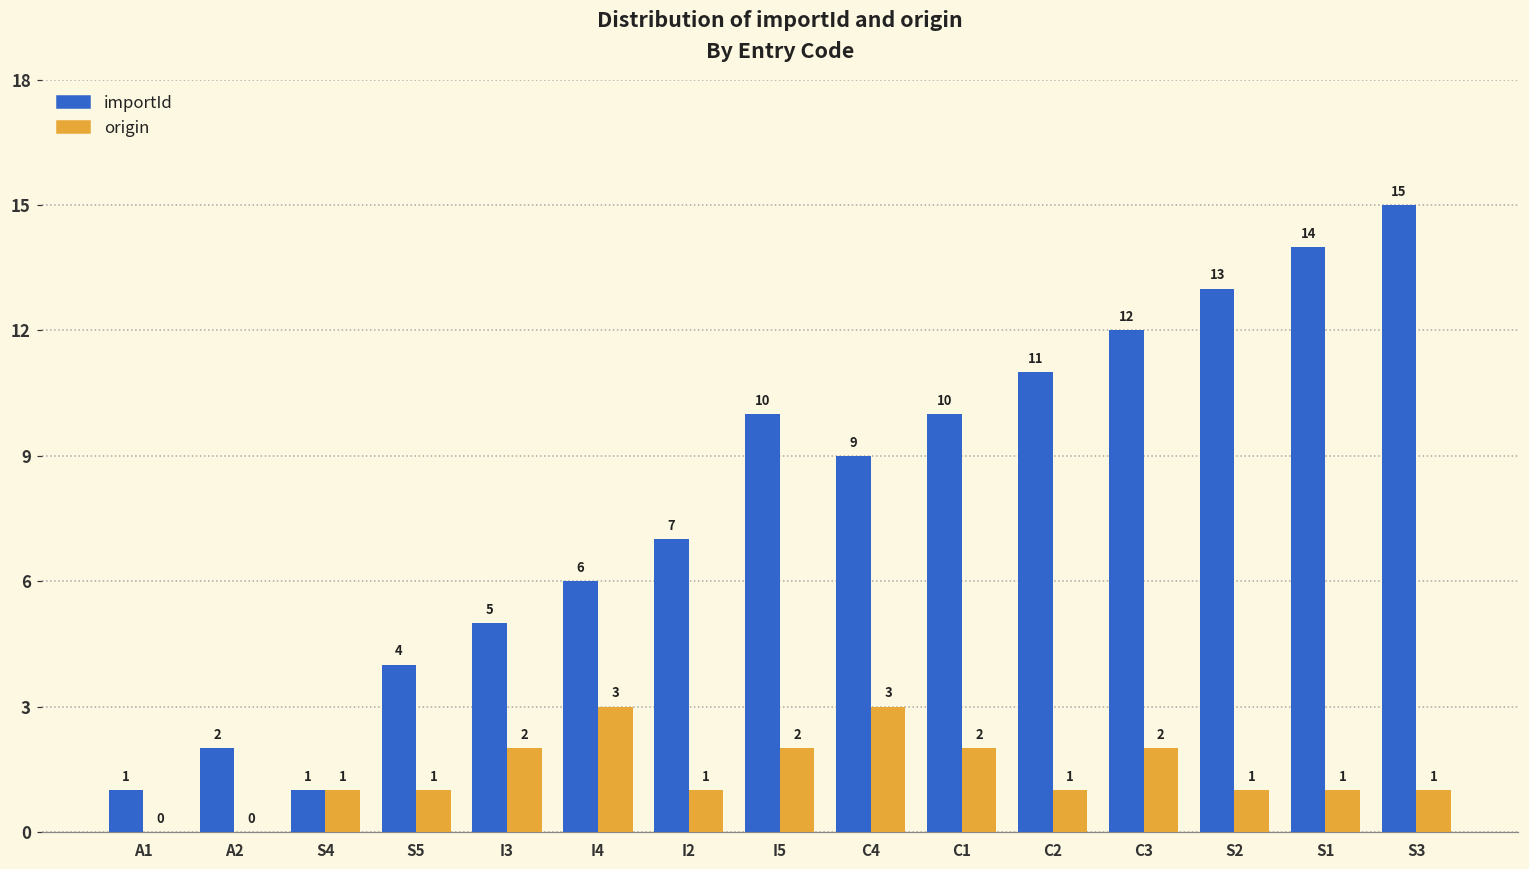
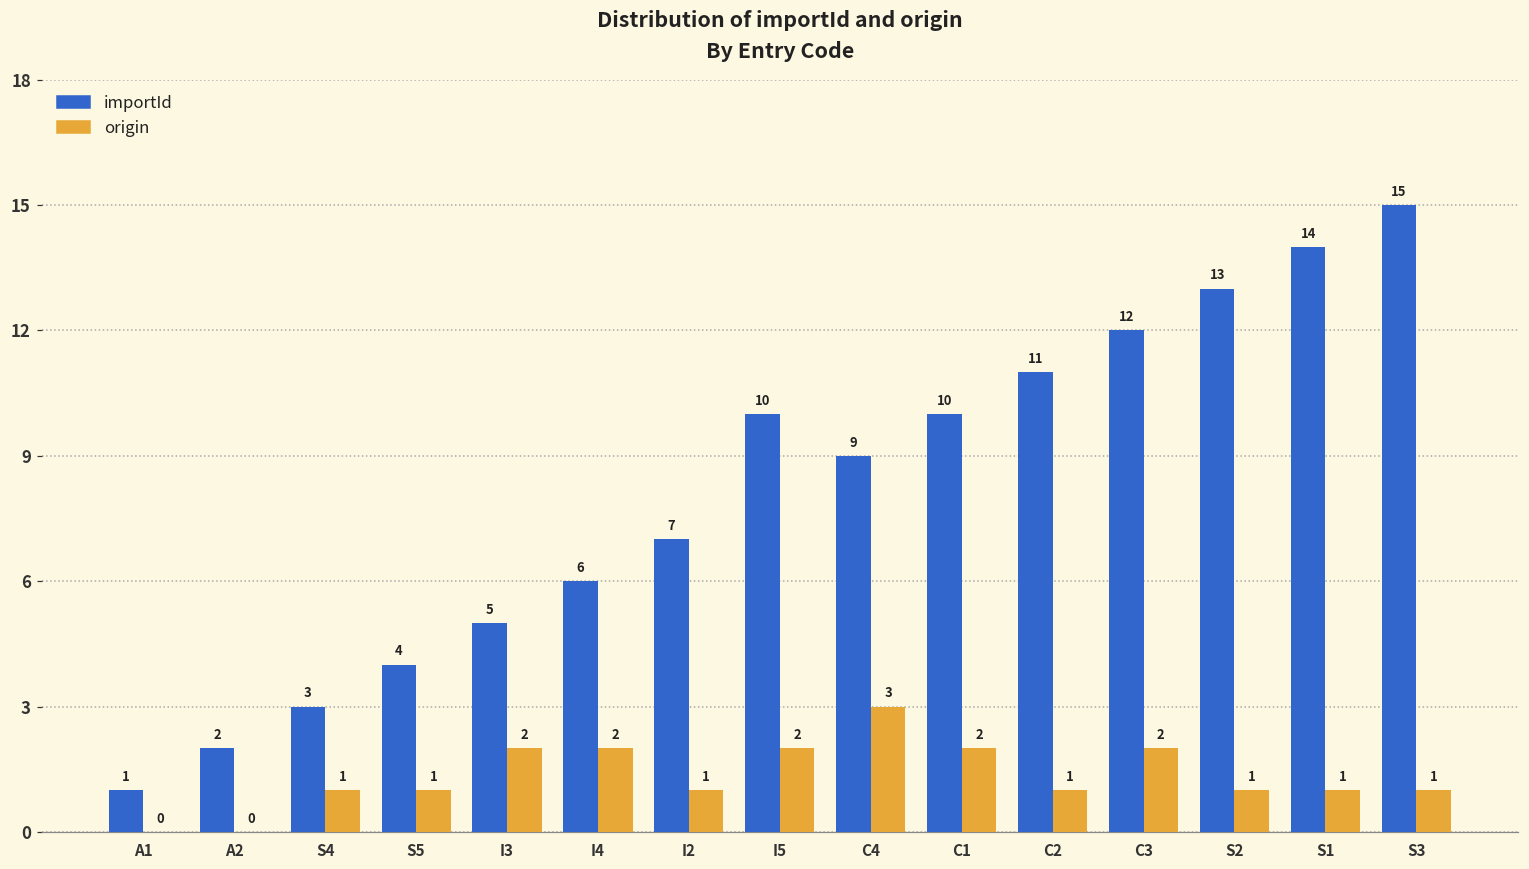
  {
    "importId": {
      "A1": 1,
      "A2": 2,
-     "S4": 1,
+     "S4": 3,
      "S5": 4,
      "I3": 5,
      "I4": 6,
      "I2": 7,
      "I5": 10,
      "C4": 9,
      "C1": 10,
      "C2": 11,
      "C3": 12,
      "S2": 13,
      "S1": 14,
      "S3": 15
    },
    "origin": {
      "A1": 0,
      "A2": 0,
      "S4": 1,
      "S5": 1,
      "I3": 2,
-     "I4": 3,
+     "I4": 2,
      "I2": 1,
      "I5": 2,
      "C4": 3,
      "C1": 2,
      "C2": 1,
      "C3": 2,
      "S2": 1,
      "S1": 1,
      "S3": 1
    }
  }
